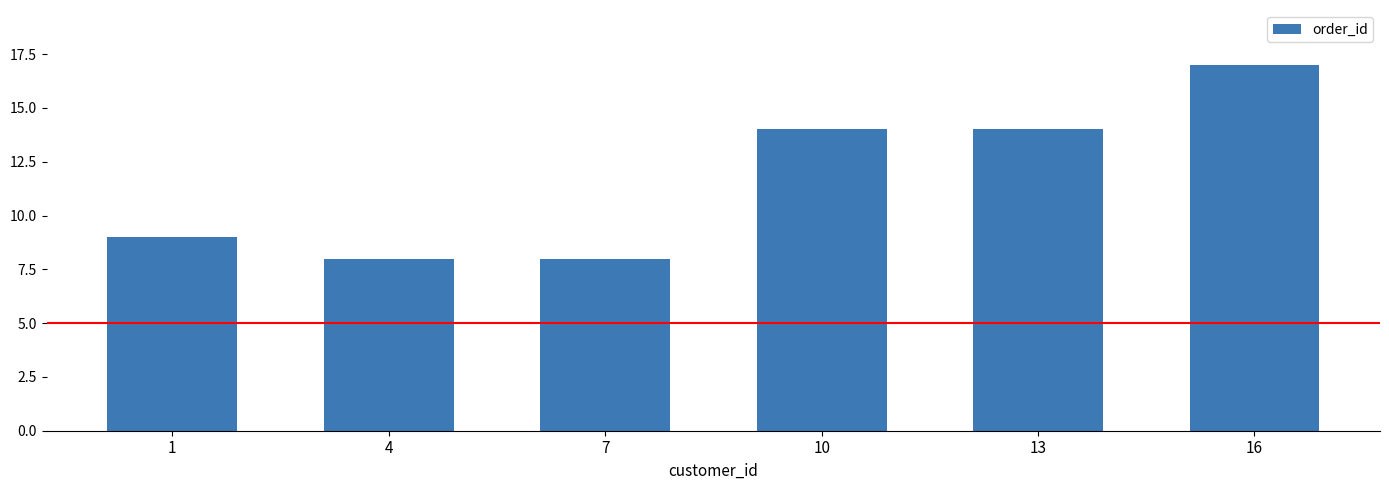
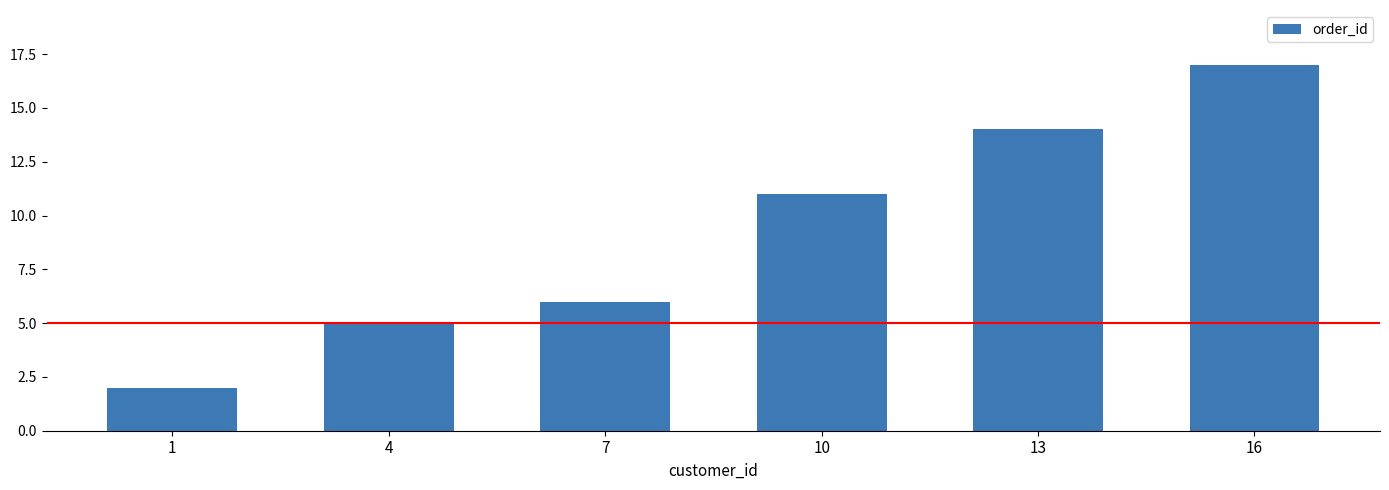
  {
-   "1": 9,
-   "4": 8,
-   "7": 8,
-   "10": 14,
+   "1": 2,
+   "4": 5,
+   "7": 6,
+   "10": 11,
    "13": 14,
    "16": 17
  }
